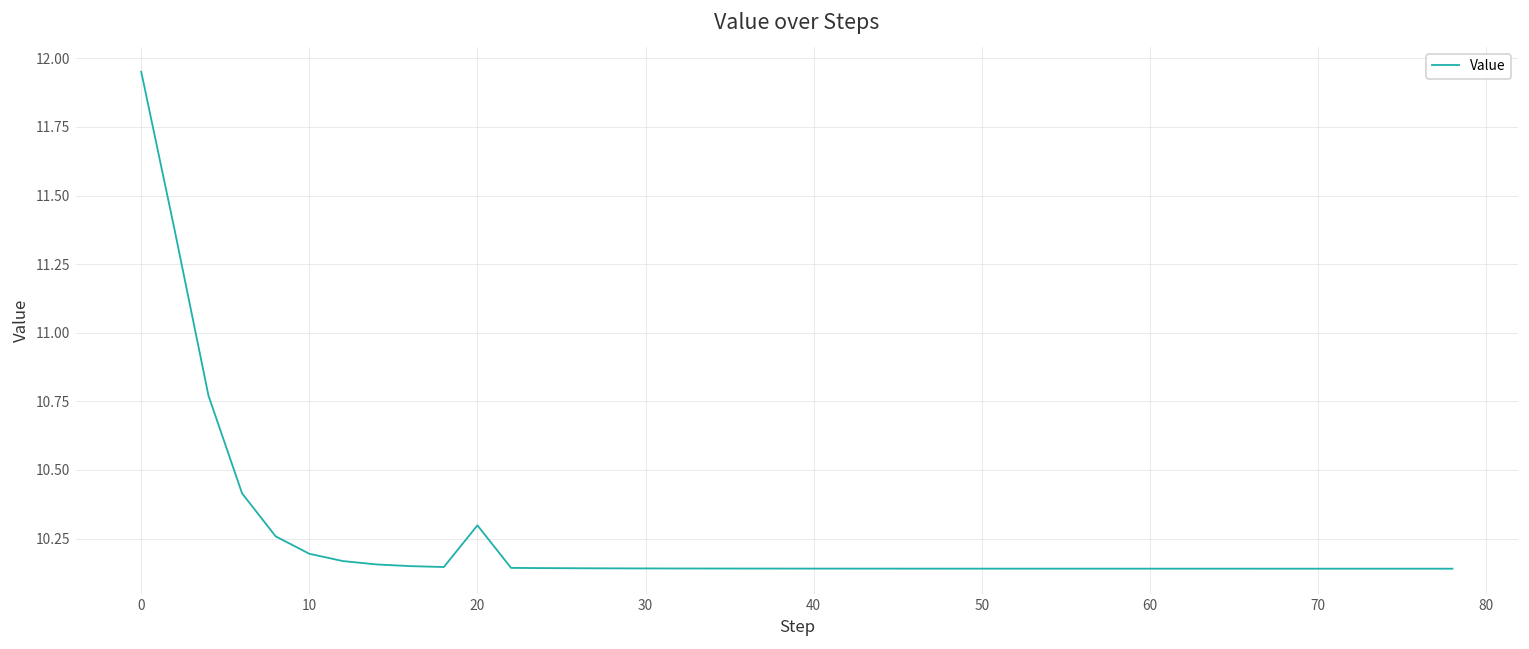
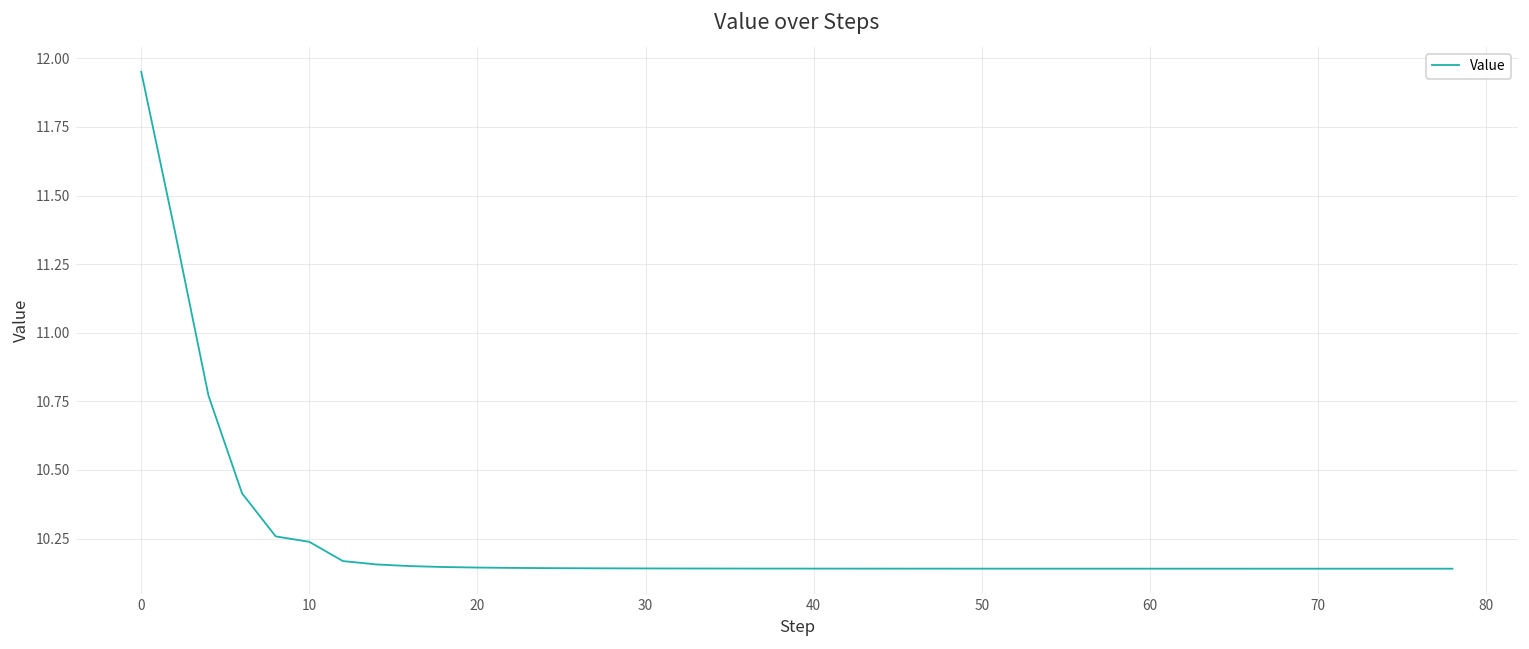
  {
    "0": 11.95,
-   "10": 10.19,
-   "20": 10.30,
+   "10": 10.24,
+   "20": 10.14,
    "30": 10.14,
    "40": 10.14,
    "50": 10.14,
    "60": 10.14,
    "70": 10.14
  }
